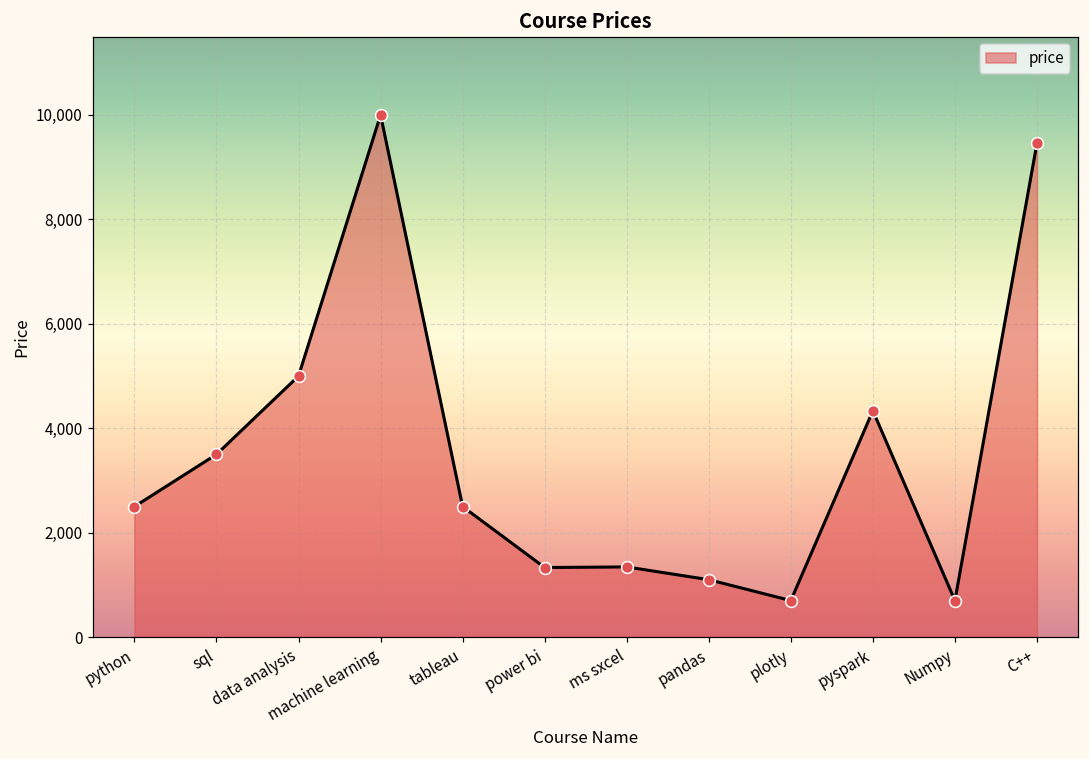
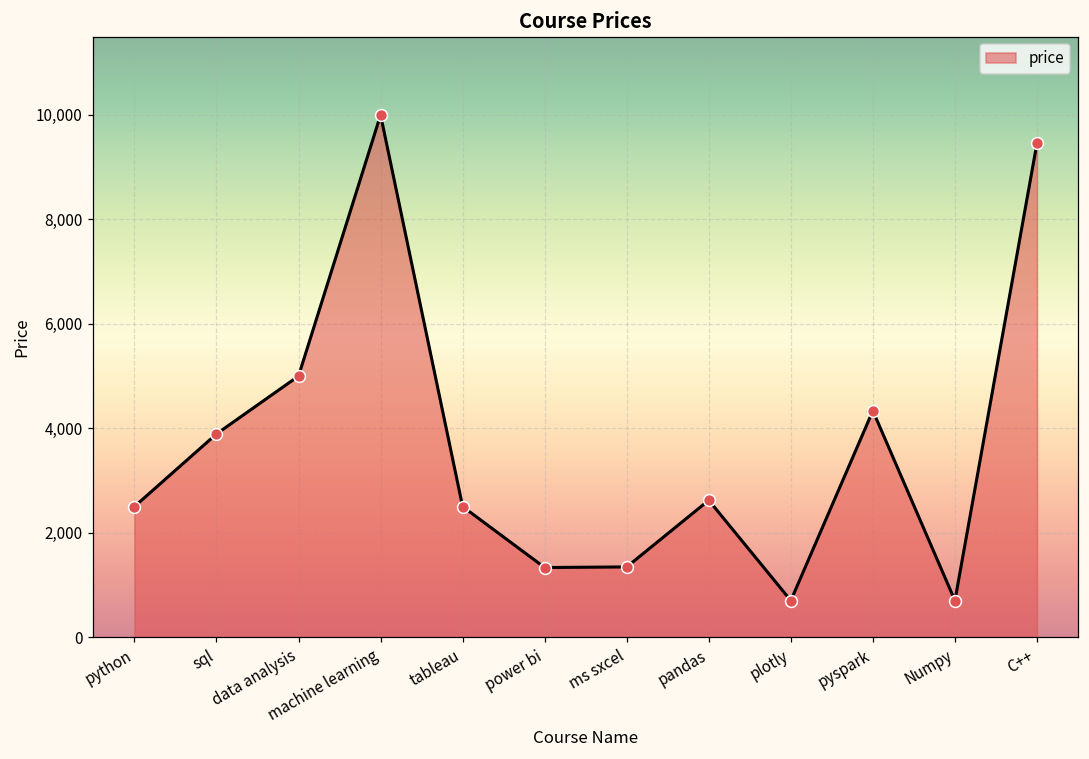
  {
    "python": "2,500",
-   "sql": "3,500",
+   "sql": "3,900",
    "data analysis": "5,000",
    "machine learning": "10,000",
    "tableau": "2,500",
    "power bi": "1,300",
    "ms sxcel": "1,300",
-   "pandas": "1,100",
+   "pandas": "2,600",
    "plotly": "700",
    "pyspark": "4,300",
    "Numpy": "700",
    "C++": "9,500"
  }
